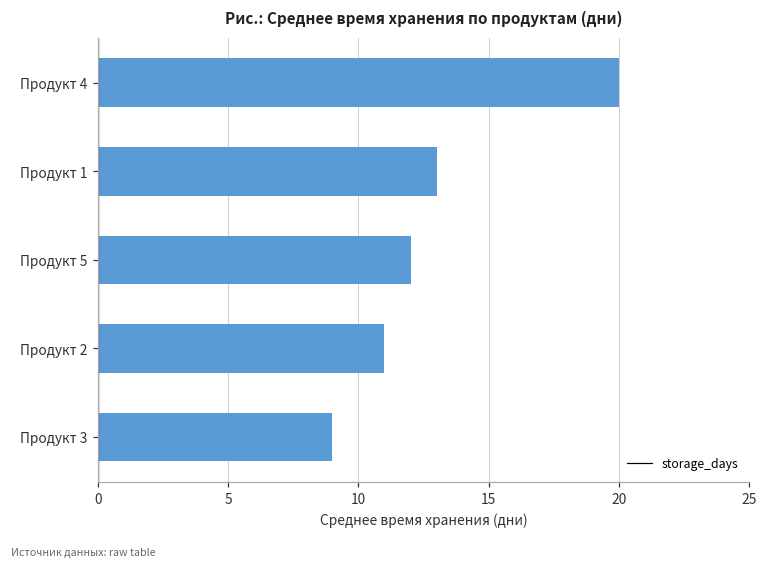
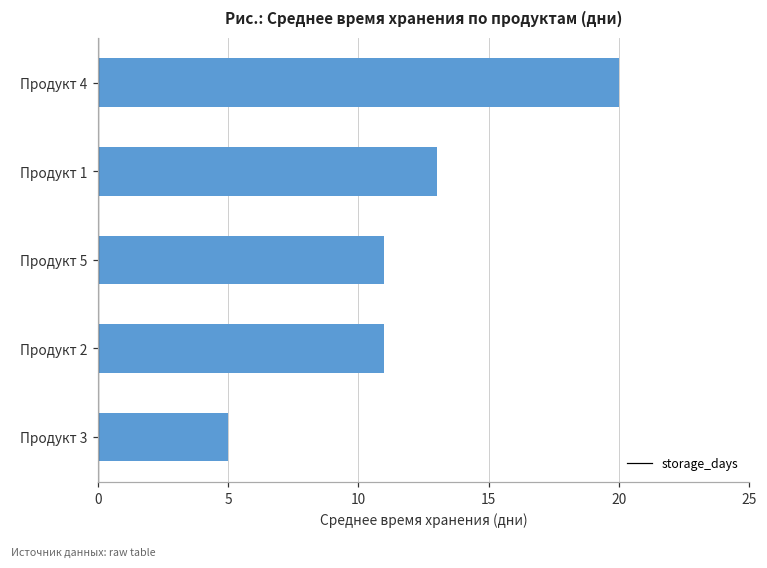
  {
    "Продукт 4": 20,
    "Продукт 1": 13,
-   "Продукт 5": 12,
+   "Продукт 5": 11,
    "Продукт 2": 11,
-   "Продукт 3": 9
+   "Продукт 3": 5
  }
